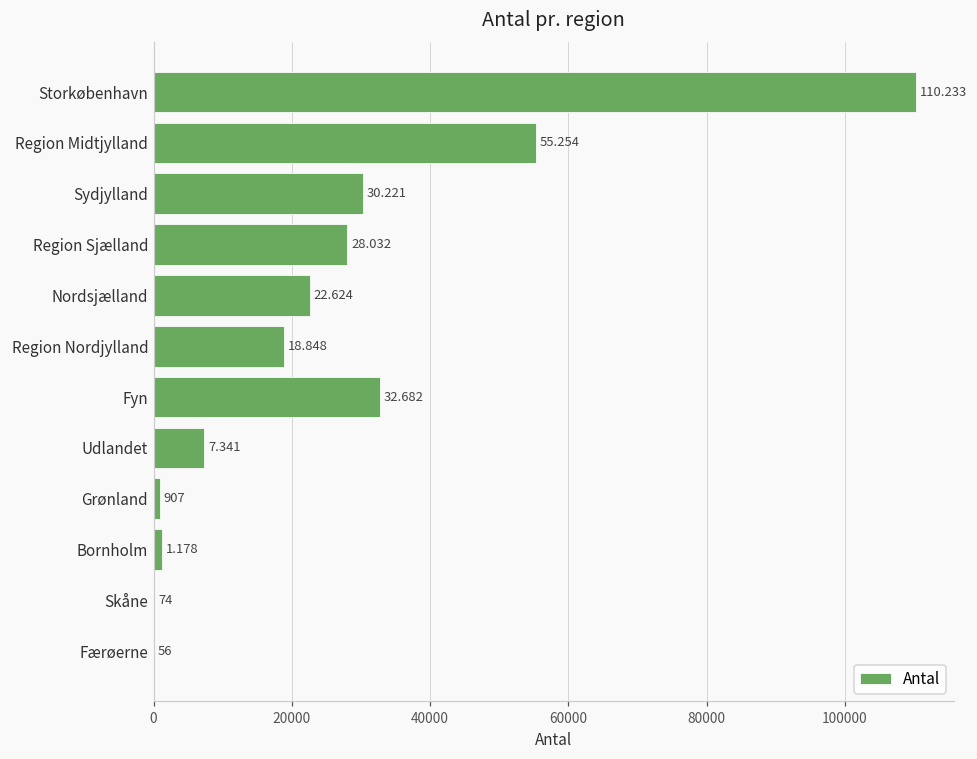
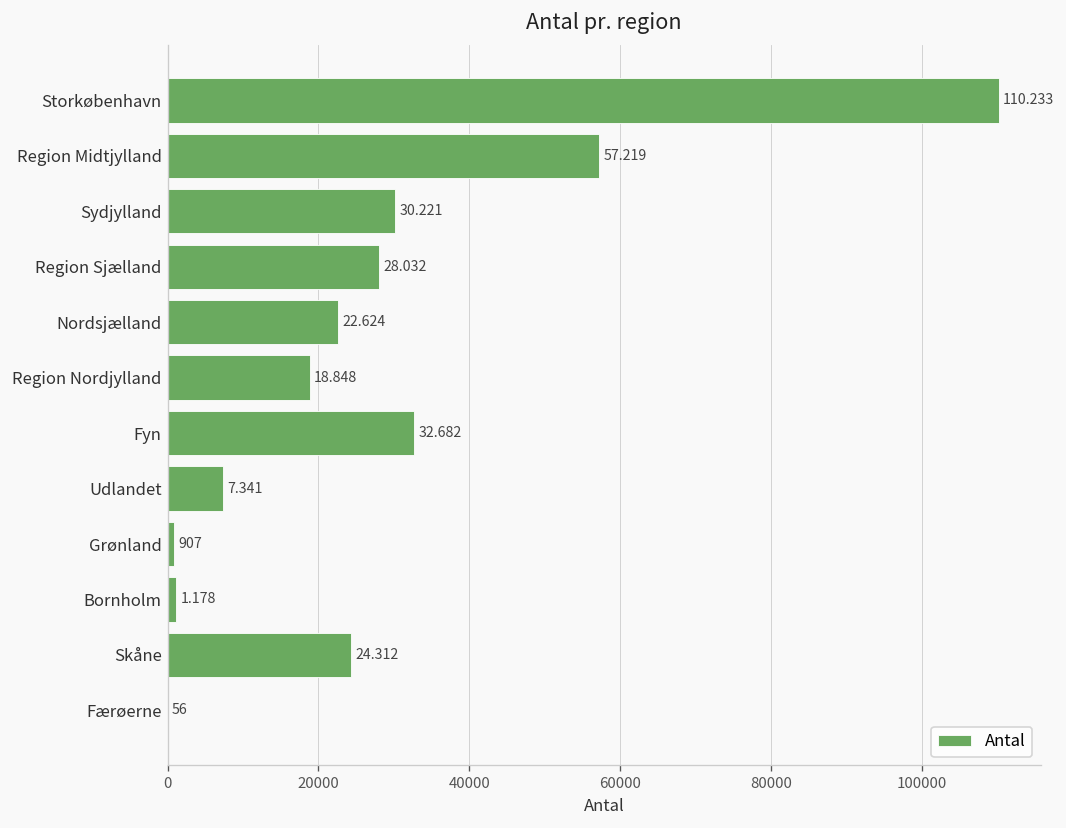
  {
-   "Region Midtjylland": 55.254,
+   "Region Midtjylland": 57.219,
    "Grønland": 907,
-   "Skåne": 74,
+   "Skåne": 24.312,
    "Færøerne": 56
  }
